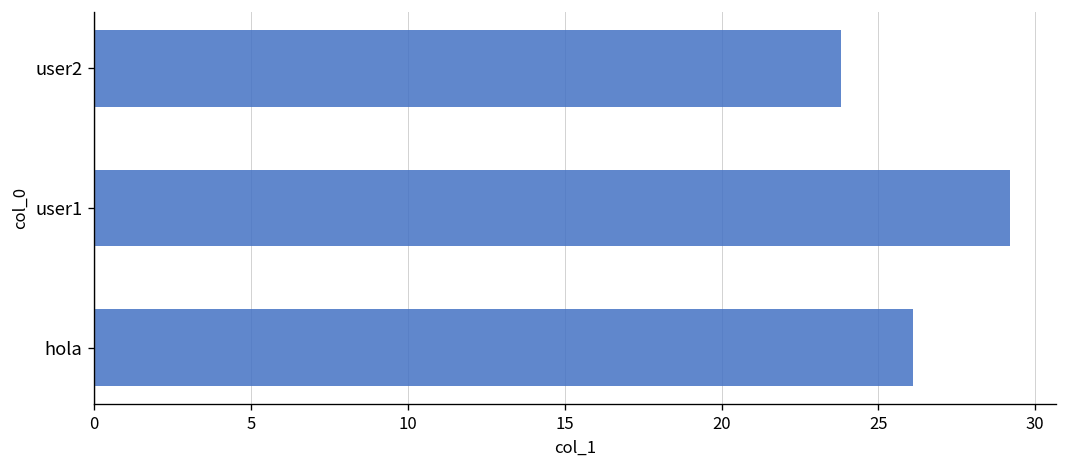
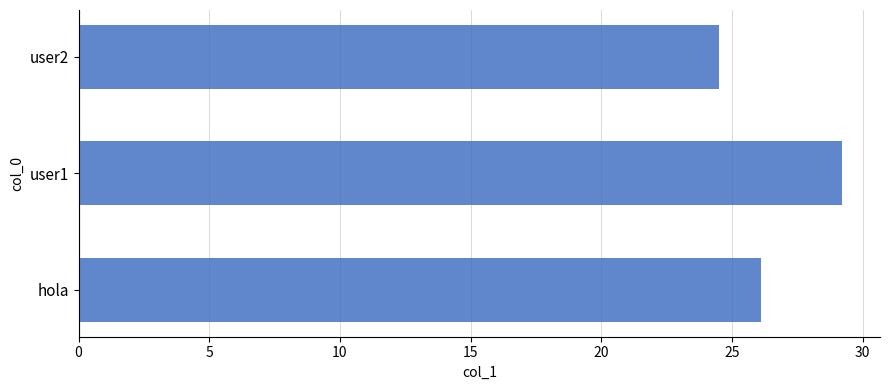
  {
-   "user2": 23.8,
+   "user2": 24.5,
    "user1": 29.2,
    "hola": 26.1
  }
